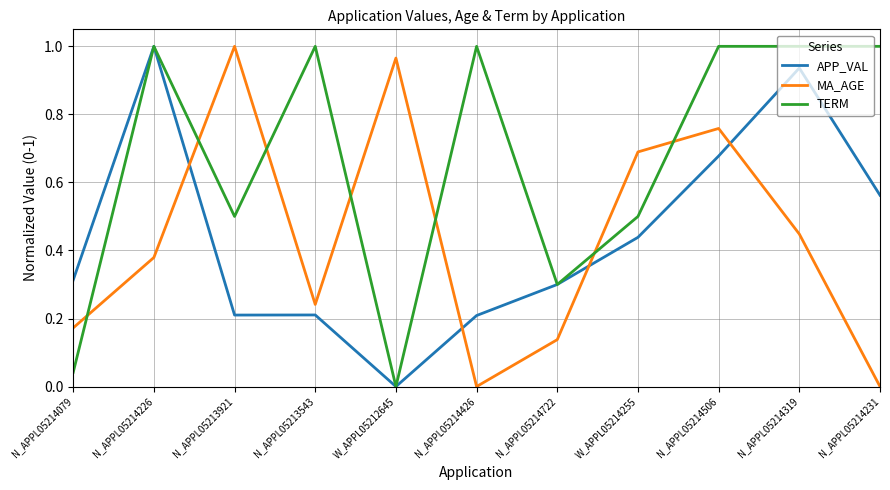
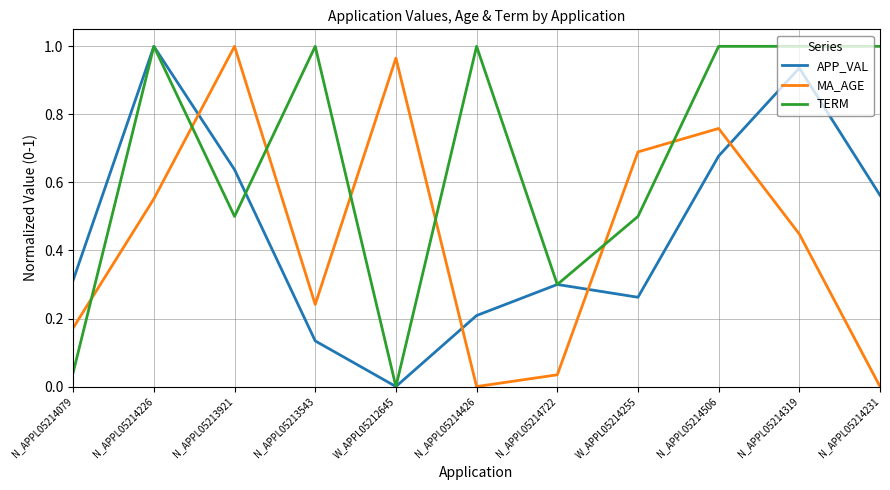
  {
    "APP_VAL": {
      "N_APPL05214079": 0.31,
-     "N_APPL05213921": 0.21,
-     "N_APPL05213543": 0.21,
+     "N_APPL05213921": 0.64,
+     "N_APPL05213543": 0.13,
      "N_APPL05214426": 0.21,
-     "W_APPL05214255": 0.44,
+     "W_APPL05214255": 0.26,
      "N_APPL05214506": 0.68,
      "N_APPL05214231": 0.56
    },
    "MA_AGE": {
      "N_APPL05214079": 0.17,
-     "N_APPL05214226": 0.38,
+     "N_APPL05214226": 0.55,
      "N_APPL05213921": 1.00,
      "N_APPL05213543": 0.24,
      "W_APPL05212645": 0.97,
      "N_APPL05214426": 0.00,
-     "N_APPL05214722": 0.14,
+     "N_APPL05214722": 0.03,
      "W_APPL05214255": 0.69,
      "N_APPL05214506": 0.76,
      "N_APPL05214319": 0.45,
      "N_APPL05214231": 0.00
    },
    "TERM": {
      "N_APPL05214079": 0.04,
      "N_APPL05213921": 0.50,
      "N_APPL05213543": 1.00,
      "N_APPL05214426": 1.00,
      "W_APPL05214255": 0.50,
      "N_APPL05214506": 1.00,
      "N_APPL05214231": 1.00
    }
  }
